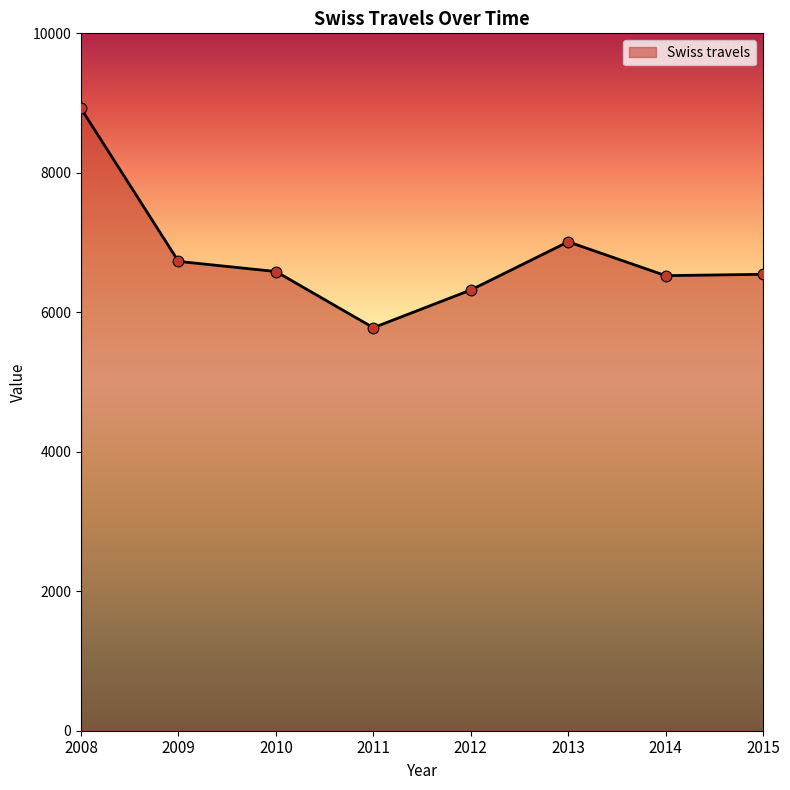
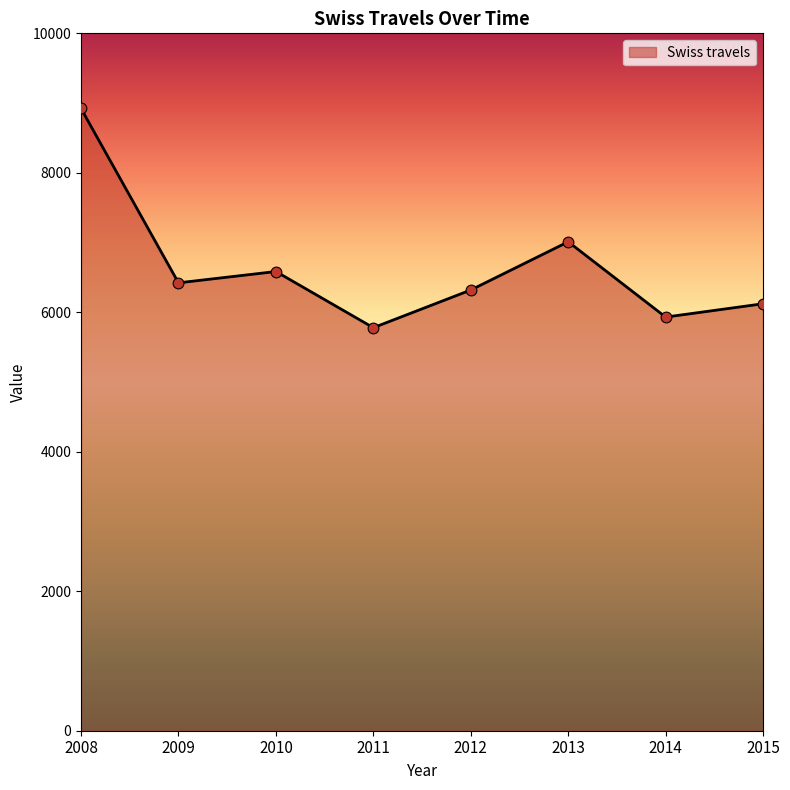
  {
    "2008": 8900,
-   "2009": 6700,
+   "2009": 6400,
    "2010": 6600,
    "2011": 5800,
    "2012": 6300,
    "2013": 7000,
-   "2014": 6500,
-   "2015": 6500
+   "2014": 5900,
+   "2015": 6100
  }
